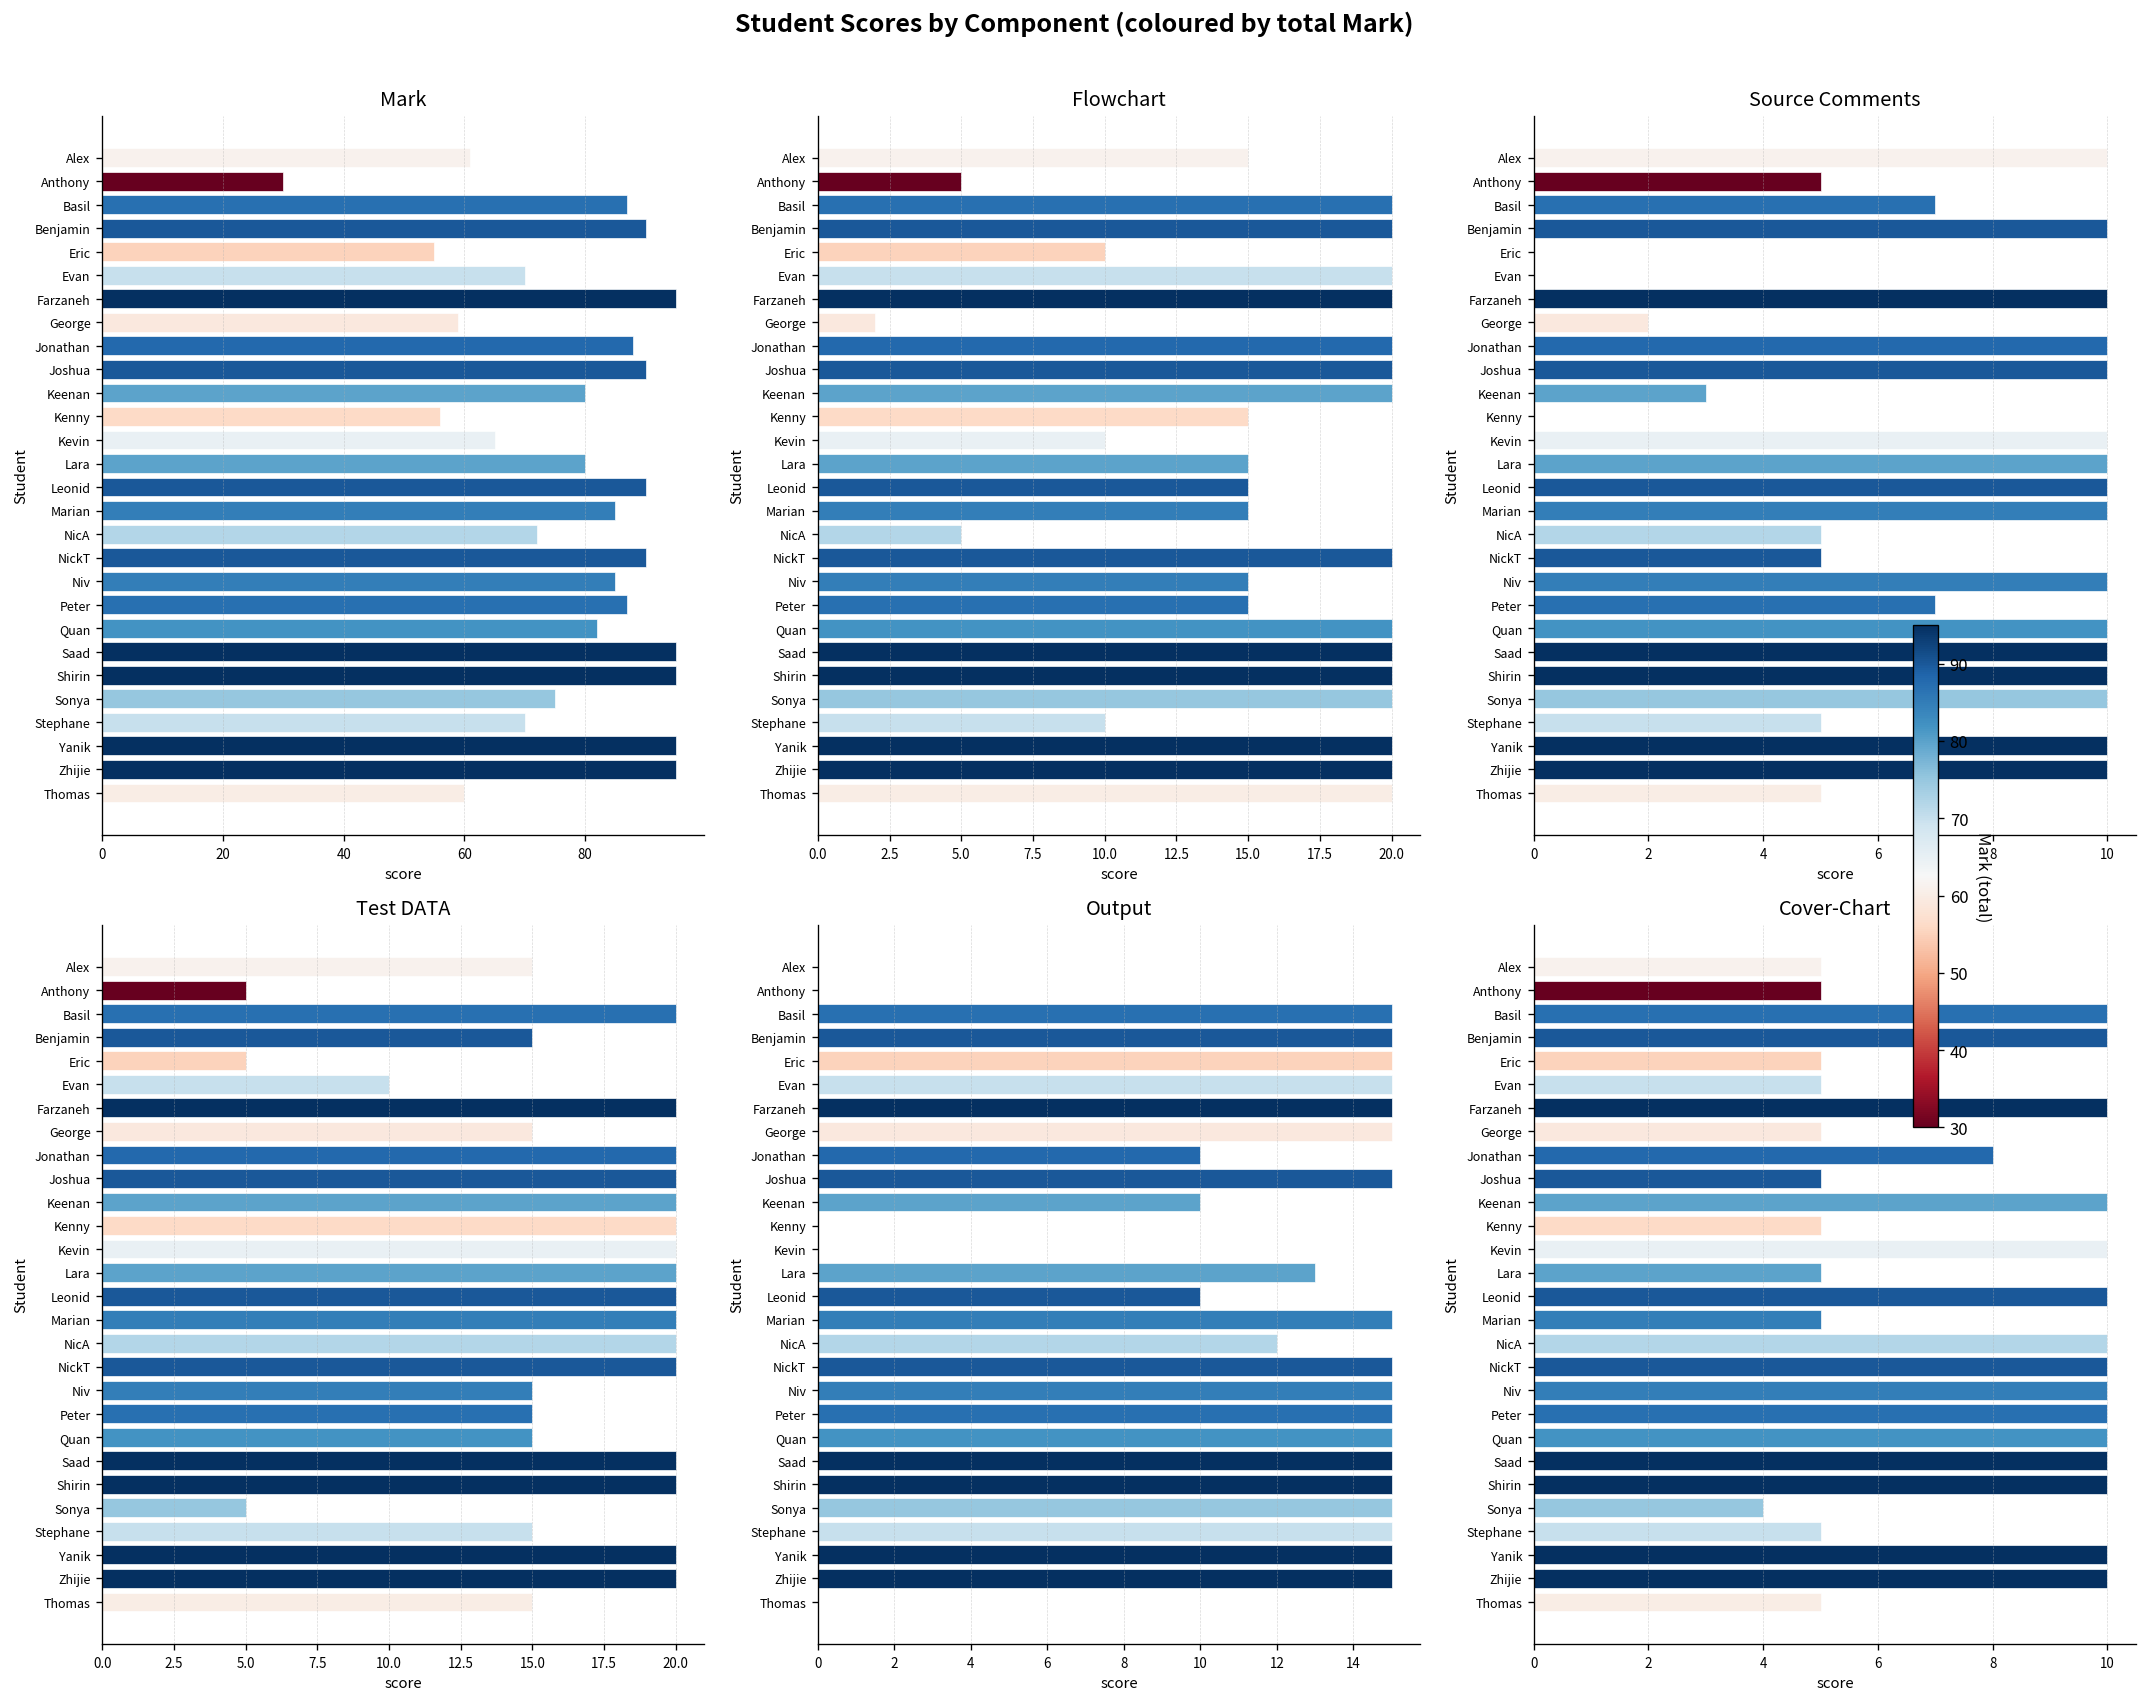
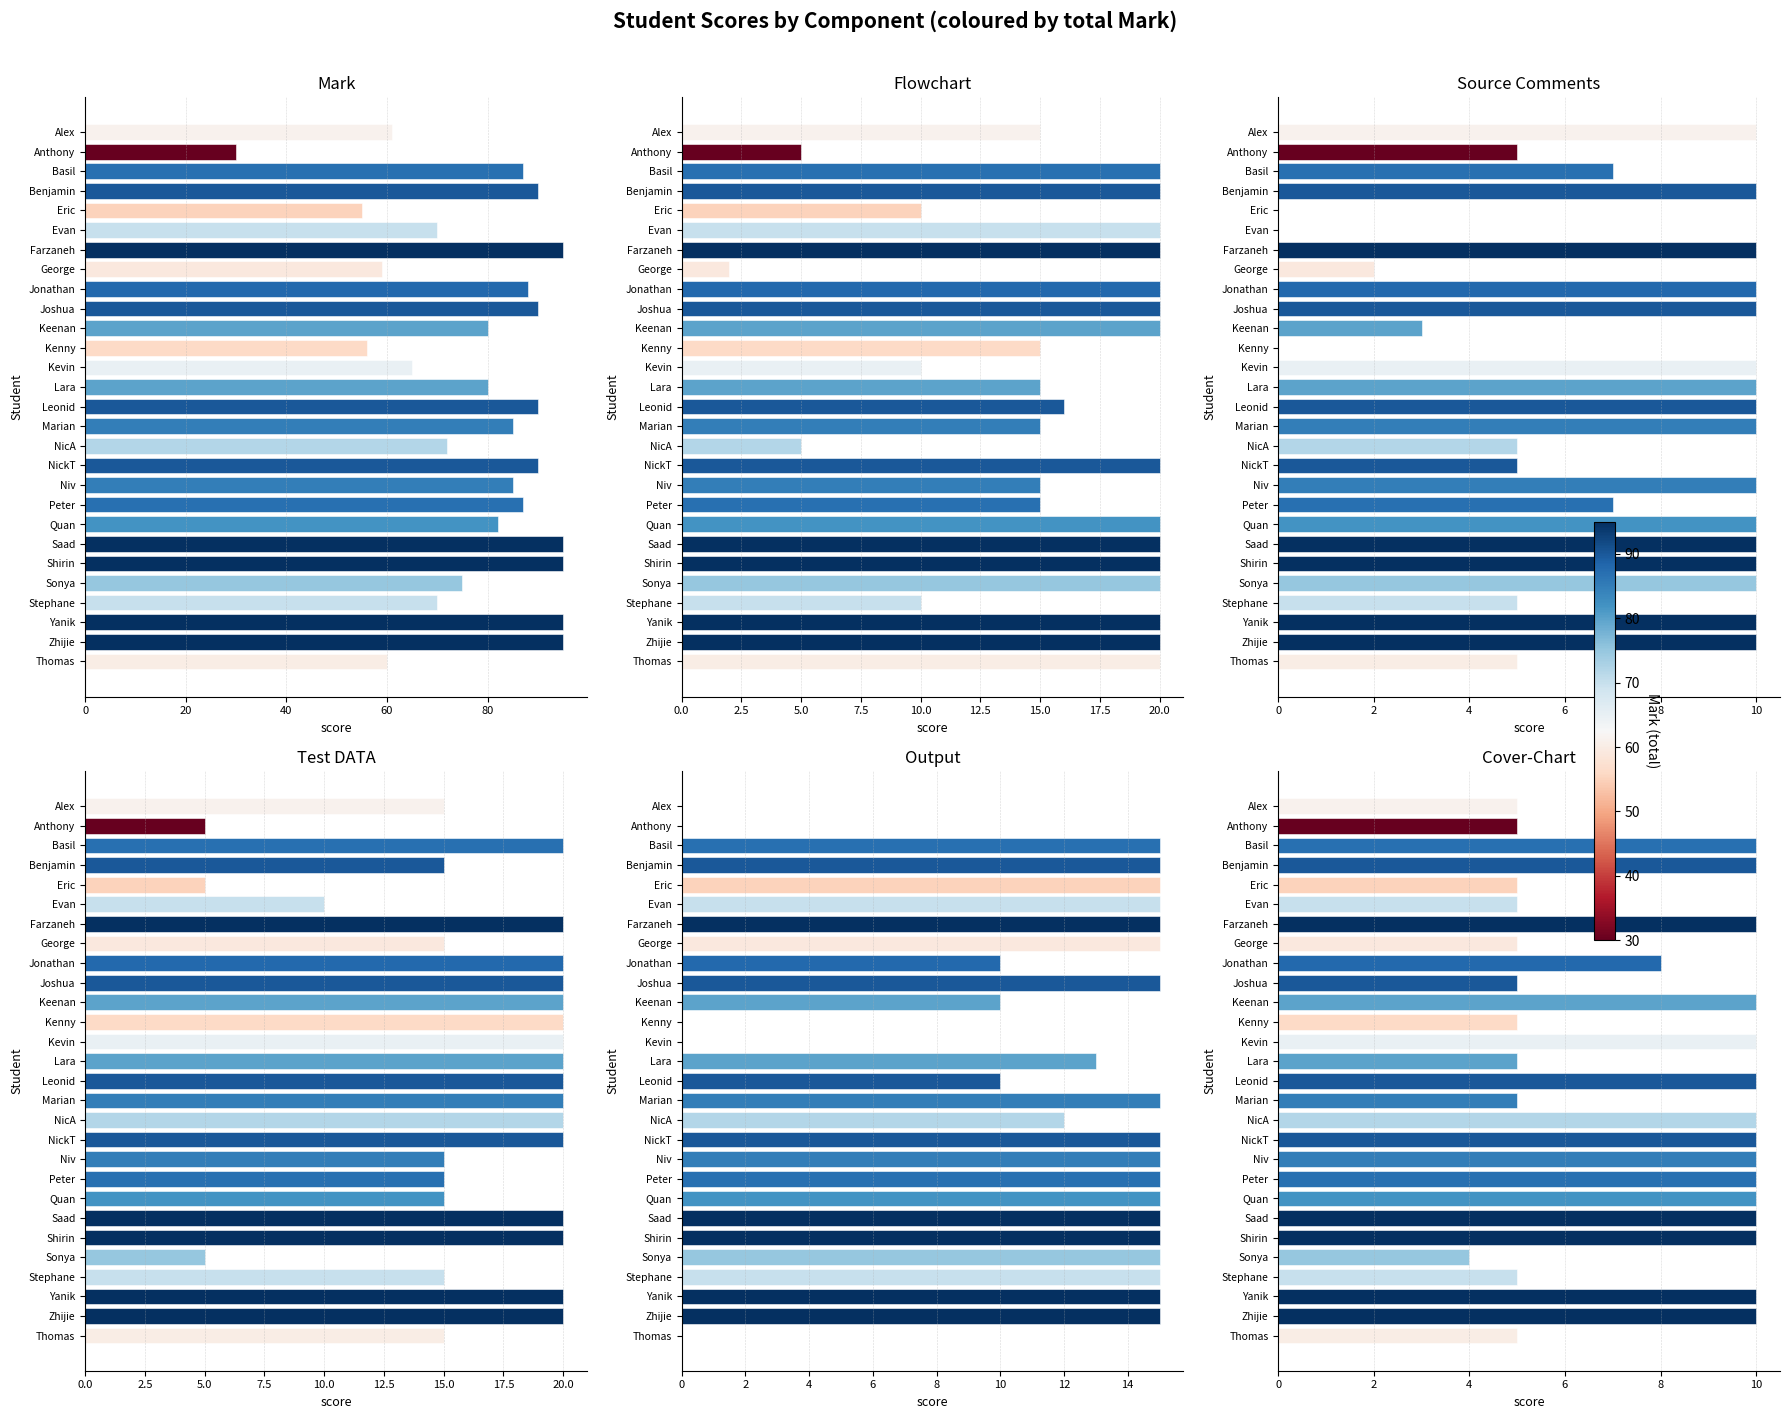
  {
    "Mark": {
      "Alex": 61,
      "Anthony": 30,
      "Basil": 87,
      "Benjamin": 90,
      "Eric": 55,
      "Evan": 70,
      "Farzaneh": 95,
      "George": 59,
      "Jonathan": 88,
      "Joshua": 90,
      "Keenan": 80,
      "Kenny": 56,
      "Kevin": 65,
      "Lara": 80,
      "Leonid": 90,
      "Marian": 85,
      "NicA": 72,
      "NickT": 90,
      "Niv": 85,
      "Peter": 87,
      "Quan": 82,
      "Saad": 95,
      "Shirin": 95,
      "Sonya": 75,
      "Stephane": 70,
      "Yanik": 95,
      "Zhijie": 95,
      "Thomas": 60
    },
    "Flowchart": {
      "Alex": 15,
      "Anthony": 5,
      "Basil": 20,
      "Benjamin": 20,
      "Eric": 10,
      "Evan": 20,
      "Farzaneh": 20,
      "George": 2,
      "Jonathan": 20,
      "Joshua": 20,
      "Keenan": 20,
      "Kenny": 15,
      "Kevin": 10,
      "Lara": 15,
-     "Leonid": 15,
+     "Leonid": 16,
      "Marian": 15,
      "NicA": 5,
      "NickT": 20,
      "Niv": 15,
      "Peter": 15,
      "Quan": 20,
      "Saad": 20,
      "Shirin": 20,
      "Sonya": 20,
      "Stephane": 10,
      "Yanik": 20,
      "Zhijie": 20,
      "Thomas": 20
    },
    "Source Comments": {
      "Alex": 10.0,
      "Anthony": 5.0,
      "Basil": 7.0,
      "Benjamin": 10.0,
      "Eric": 0.0,
      "Evan": 0.0,
      "Farzaneh": 10.0,
      "George": 2.0,
      "Jonathan": 10.0,
      "Joshua": 10.0,
      "Keenan": 3.0,
      "Kenny": 0.0,
      "Kevin": 10.0,
      "Lara": 10.0,
      "Leonid": 10.0,
      "Marian": 10.0,
      "NicA": 5.0,
      "NickT": 5.0,
      "Niv": 10.0,
      "Peter": 7.0,
      "Quan": 10.0,
      "Saad": 10.0,
      "Shirin": 10.0,
      "Sonya": 10.0,
      "Stephane": 5.0,
      "Yanik": 10.0,
      "Zhijie": 10.0,
      "Thomas": 5.0
    },
    "Test DATA": {
      "Alex": 15.0,
      "Anthony": 5.0,
      "Basil": 20.0,
      "Benjamin": 15.0,
      "Eric": 5.0,
      "Evan": 10.0,
      "Farzaneh": 20.0,
      "George": 15.0,
      "Jonathan": 20.0,
      "Joshua": 20.0,
      "Keenan": 20.0,
      "Kenny": 20.0,
      "Kevin": 20.0,
      "Lara": 20.0,
      "Leonid": 20.0,
      "Marian": 20.0,
      "NicA": 20.0,
      "NickT": 20.0,
      "Niv": 15.0,
      "Peter": 15.0,
      "Quan": 15.0,
      "Saad": 20.0,
      "Shirin": 20.0,
      "Sonya": 5.0,
      "Stephane": 15.0,
      "Yanik": 20.0,
      "Zhijie": 20.0,
      "Thomas": 15.0
    },
    "Output": {
      "Alex": 0.0,
      "Anthony": 0.0,
      "Basil": 15.0,
      "Benjamin": 15.0,
      "Eric": 15.0,
      "Evan": 15.0,
      "Farzaneh": 15.0,
      "George": 15.0,
      "Jonathan": 10.0,
      "Joshua": 15.0,
      "Keenan": 10.0,
      "Kenny": 0.0,
      "Kevin": 0.0,
      "Lara": 13.0,
      "Leonid": 10.0,
      "Marian": 15.0,
      "NicA": 12.0,
      "NickT": 15.0,
      "Niv": 15.0,
      "Peter": 15.0,
      "Quan": 15.0,
      "Saad": 15.0,
      "Shirin": 15.0,
      "Sonya": 15.0,
      "Stephane": 15.0,
      "Yanik": 15.0,
      "Zhijie": 15.0,
      "Thomas": 0.0
    },
    "Cover-Chart": {
      "Alex": 5.0,
      "Anthony": 5.0,
      "Basil": 10.0,
      "Benjamin": 10.0,
      "Eric": 5.0,
      "Evan": 5.0,
      "Farzaneh": 10.0,
      "George": 5.0,
      "Jonathan": 8.0,
      "Joshua": 5.0,
      "Keenan": 10.0,
      "Kenny": 5.0,
      "Kevin": 10.0,
      "Lara": 5.0,
      "Leonid": 10.0,
      "Marian": 5.0,
      "NicA": 10.0,
      "NickT": 10.0,
      "Niv": 10.0,
      "Peter": 10.0,
      "Quan": 10.0,
      "Saad": 10.0,
      "Shirin": 10.0,
      "Sonya": 4.0,
      "Stephane": 5.0,
      "Yanik": 10.0,
      "Zhijie": 10.0,
      "Thomas": 5.0
    }
  }
